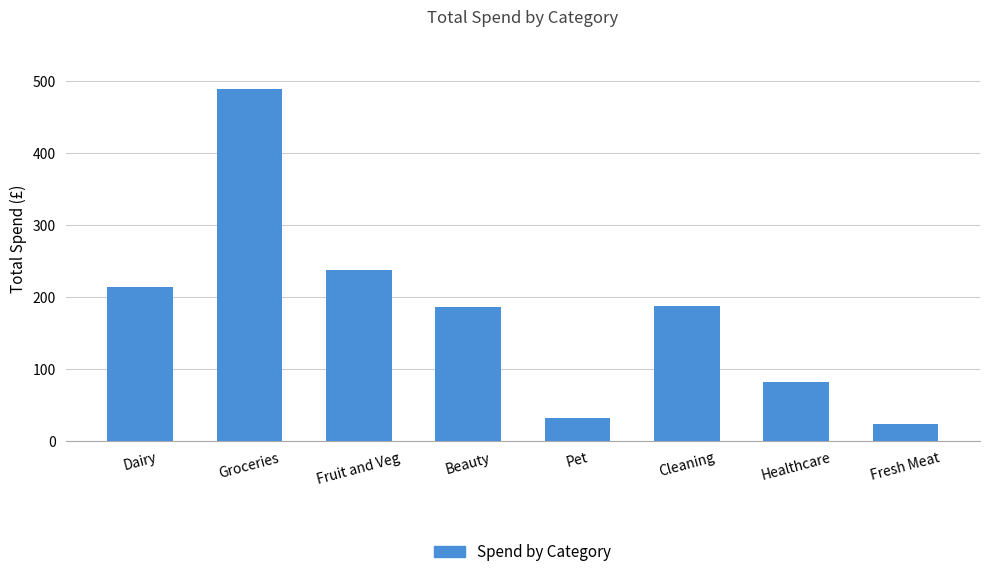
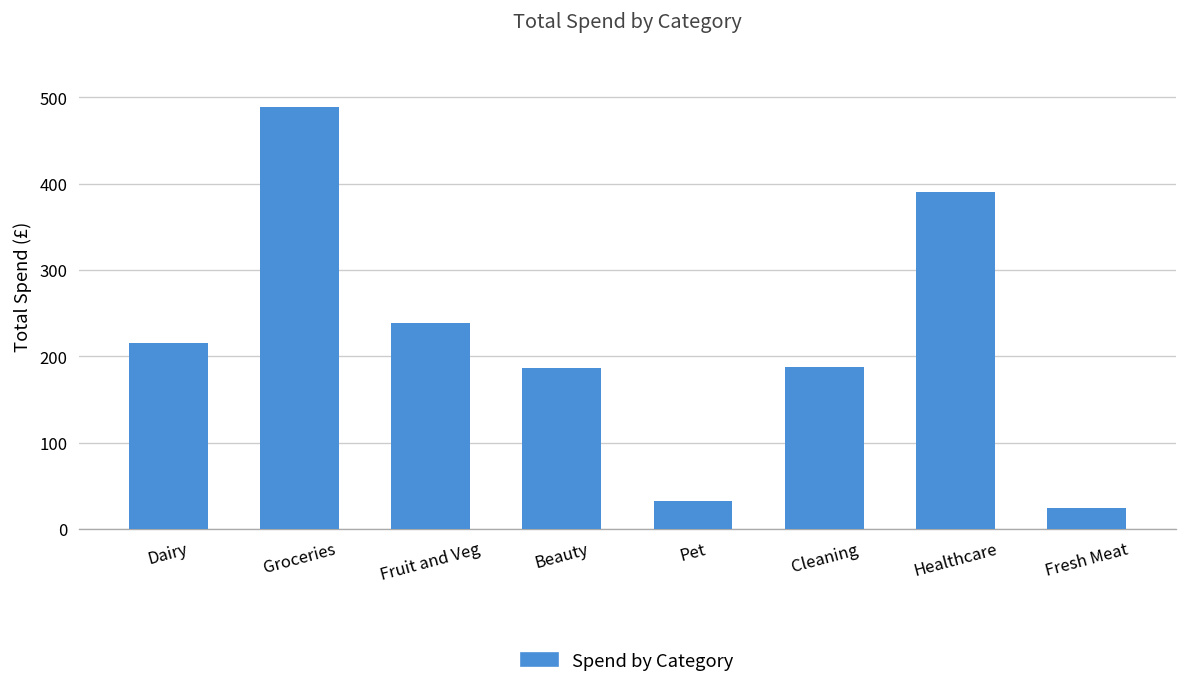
  {
    "Dairy": 210,
    "Groceries": 490,
    "Fruit and Veg": 240,
    "Beauty": 190,
    "Pet": 30,
    "Cleaning": 190,
-   "Healthcare": 80,
+   "Healthcare": 390,
    "Fresh Meat": 20
  }
